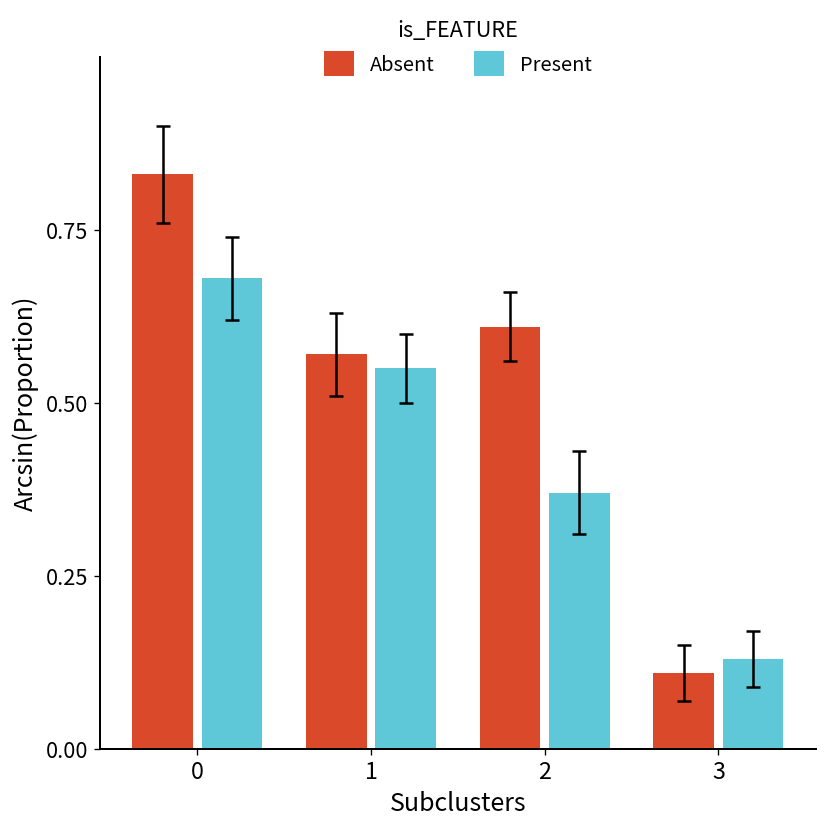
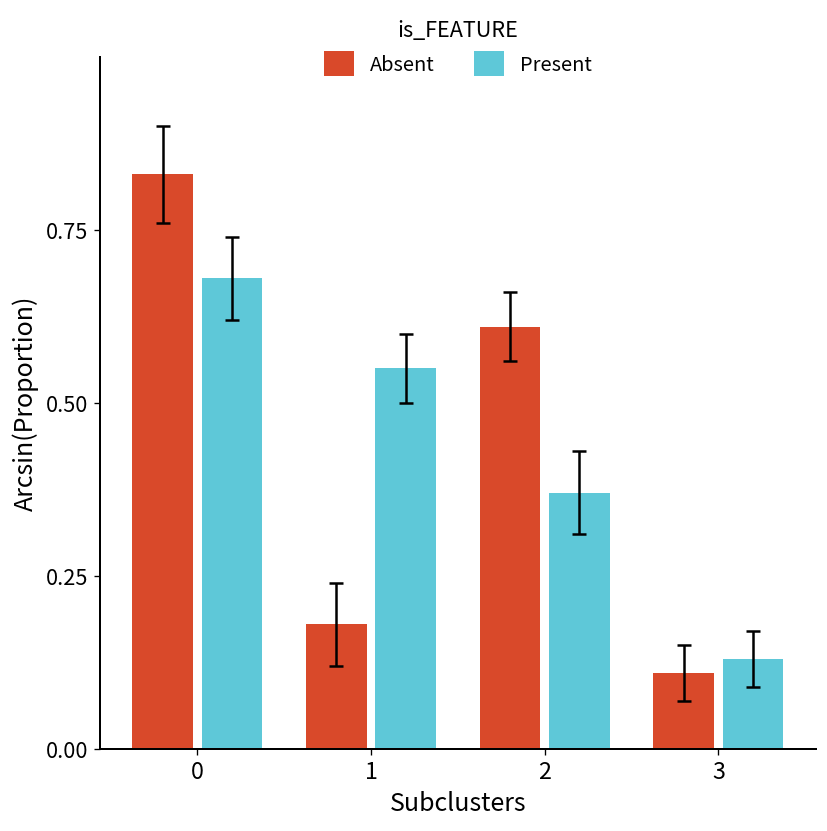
  {
    "Absent": {
      "0": 0.83,
-     "1": 0.57,
+     "1": 0.18,
      "2": 0.61,
      "3": 0.11
    },
    "Present": {
      "0": 0.68,
      "1": 0.55,
      "2": 0.37,
      "3": 0.13
    }
  }
